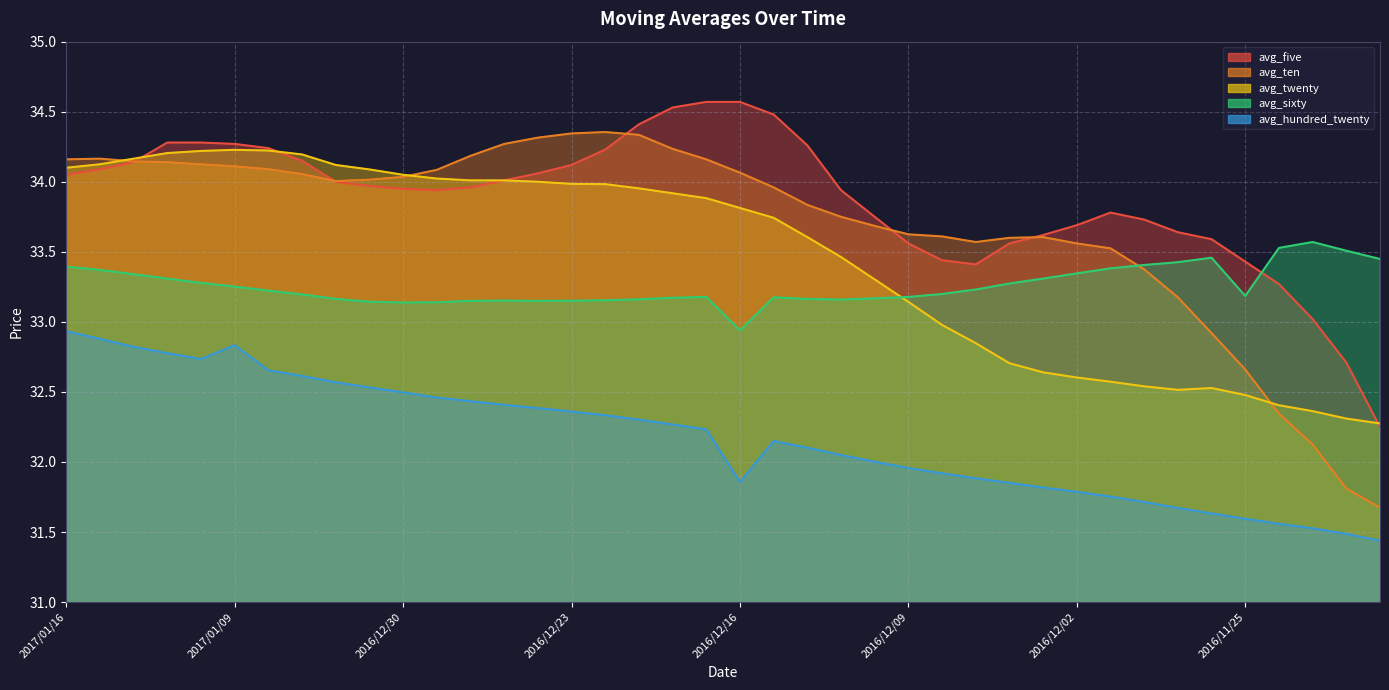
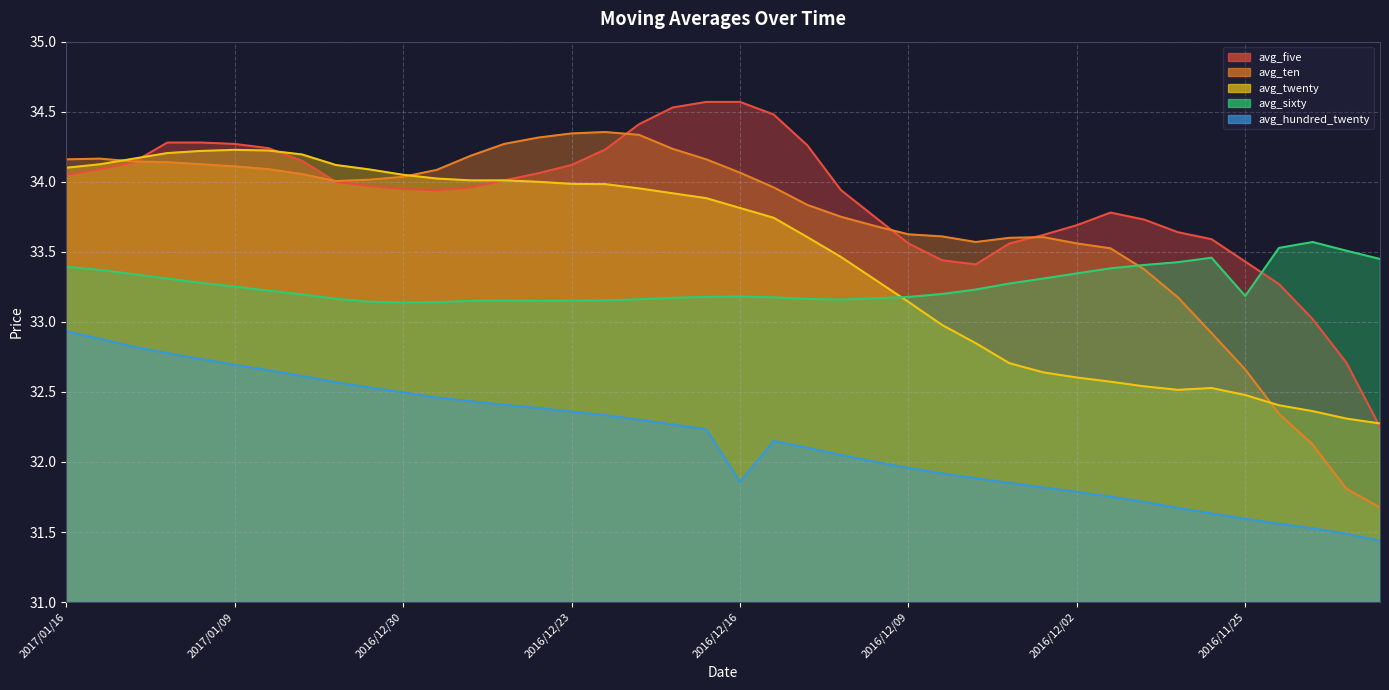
  {
    "avg_sixty": {
      "2017/01/16": 33.39,
      "2017/01/09": 33.25,
      "2016/12/30": 33.14,
      "2016/12/23": 33.15,
-     "2016/12/16": 32.94,
+     "2016/12/16": 33.18,
      "2016/12/09": 33.18,
      "2016/12/02": 33.35,
      "2016/11/25": 33.19
    },
    "avg_hundred_twenty": {
      "2017/01/16": 32.93,
-     "2017/01/09": 32.83,
+     "2017/01/09": 32.69,
      "2016/12/30": 32.50,
      "2016/12/23": 32.36,
      "2016/12/16": 31.86,
      "2016/12/09": 31.96,
      "2016/12/02": 31.79,
      "2016/11/25": 31.60
    }
  }
